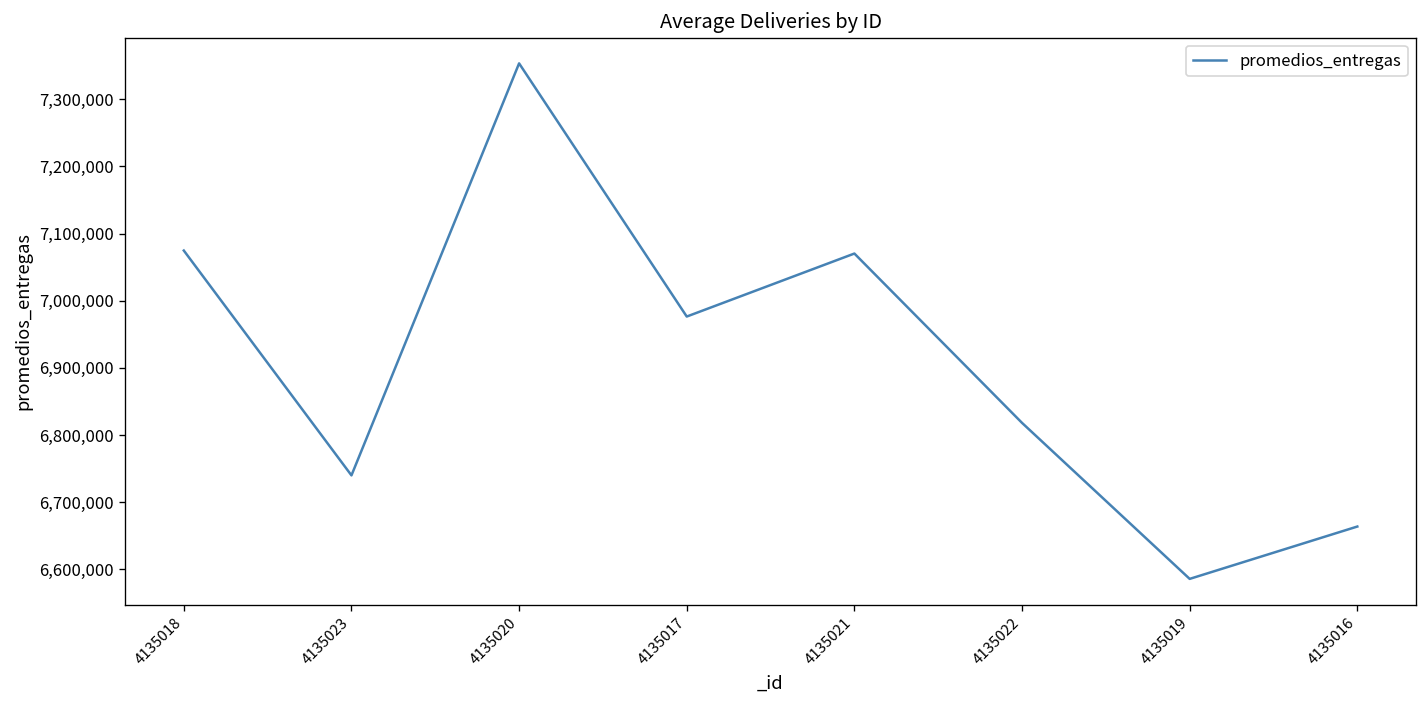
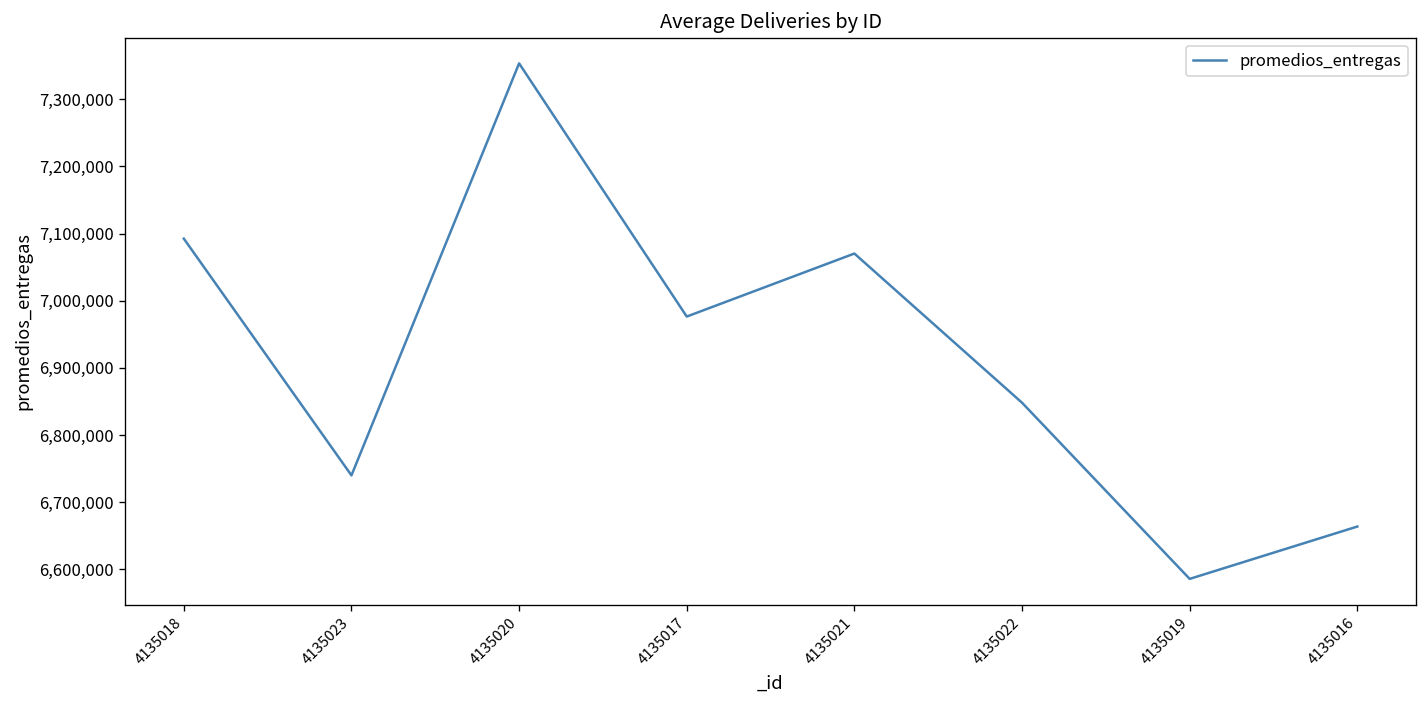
  {
-   "4135018": "7,070,000",
+   "4135018": "7,090,000",
    "4135023": "6,740,000",
    "4135020": "7,350,000",
    "4135017": "6,980,000",
    "4135021": "7,070,000",
-   "4135022": "6,820,000",
+   "4135022": "6,850,000",
    "4135019": "6,590,000",
    "4135016": "6,660,000"
  }
